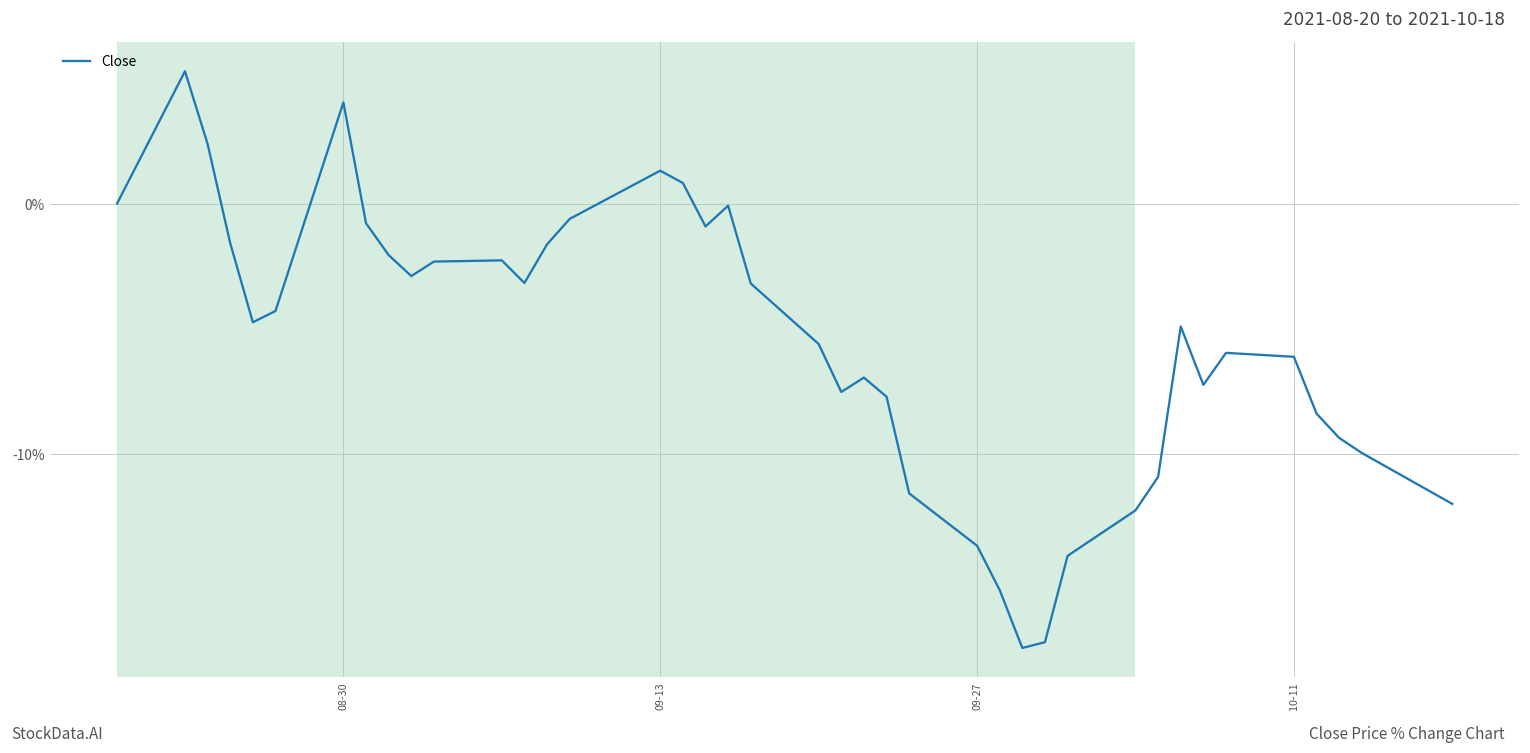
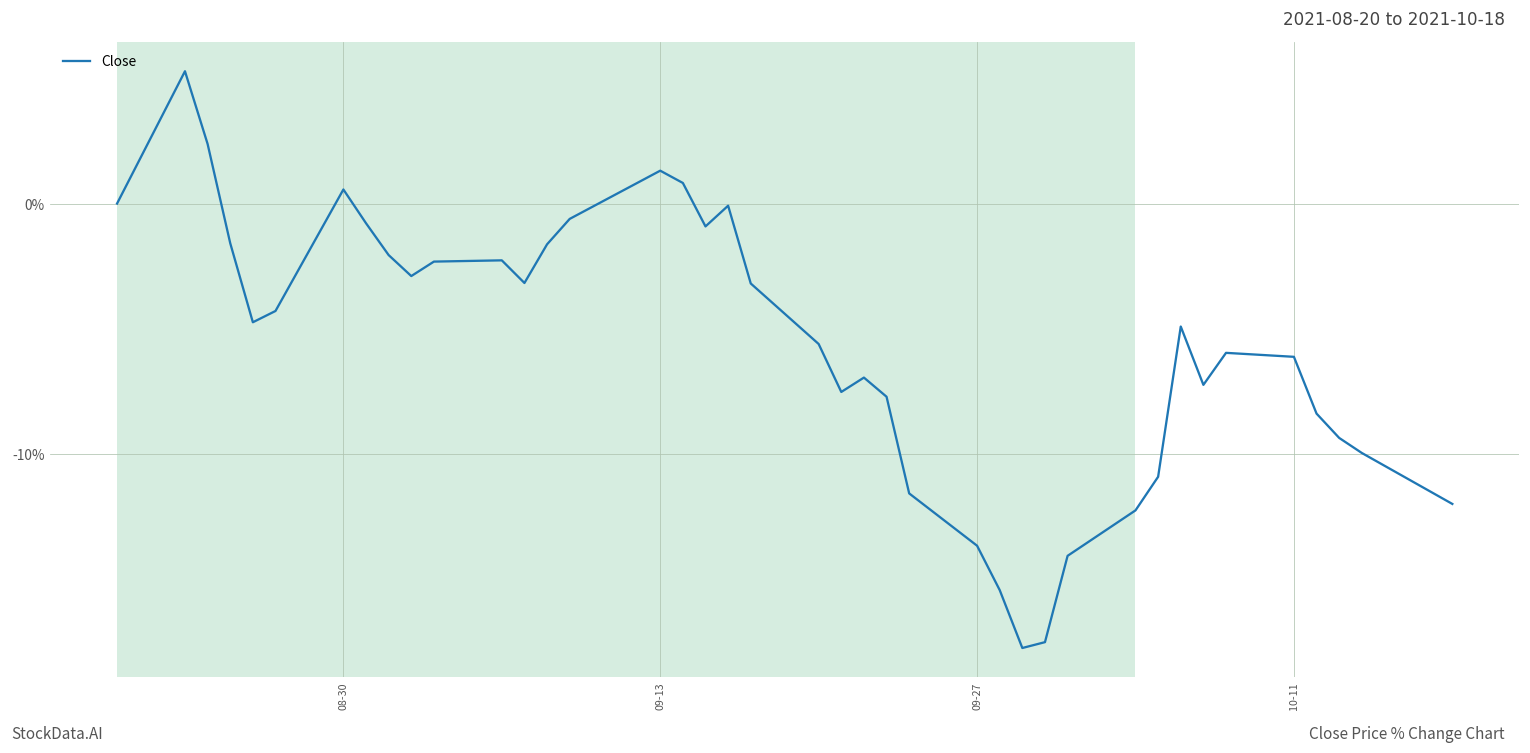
  {
-   "08-30": "4.0%",
+   "08-30": "0.6%",
    "09-13": "1.3%",
    "09-27": "-13.6%",
    "10-11": "-6.1%"
  }
